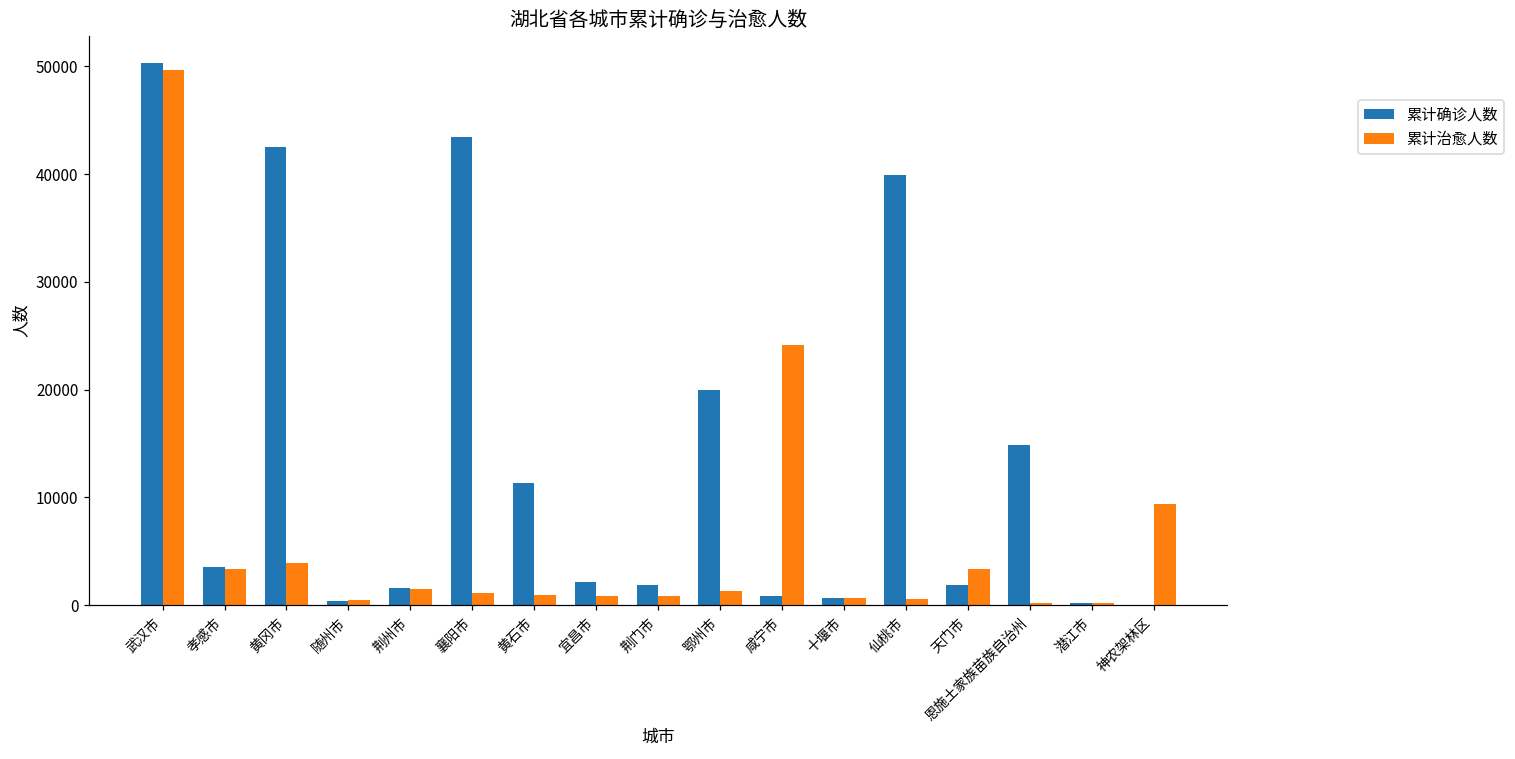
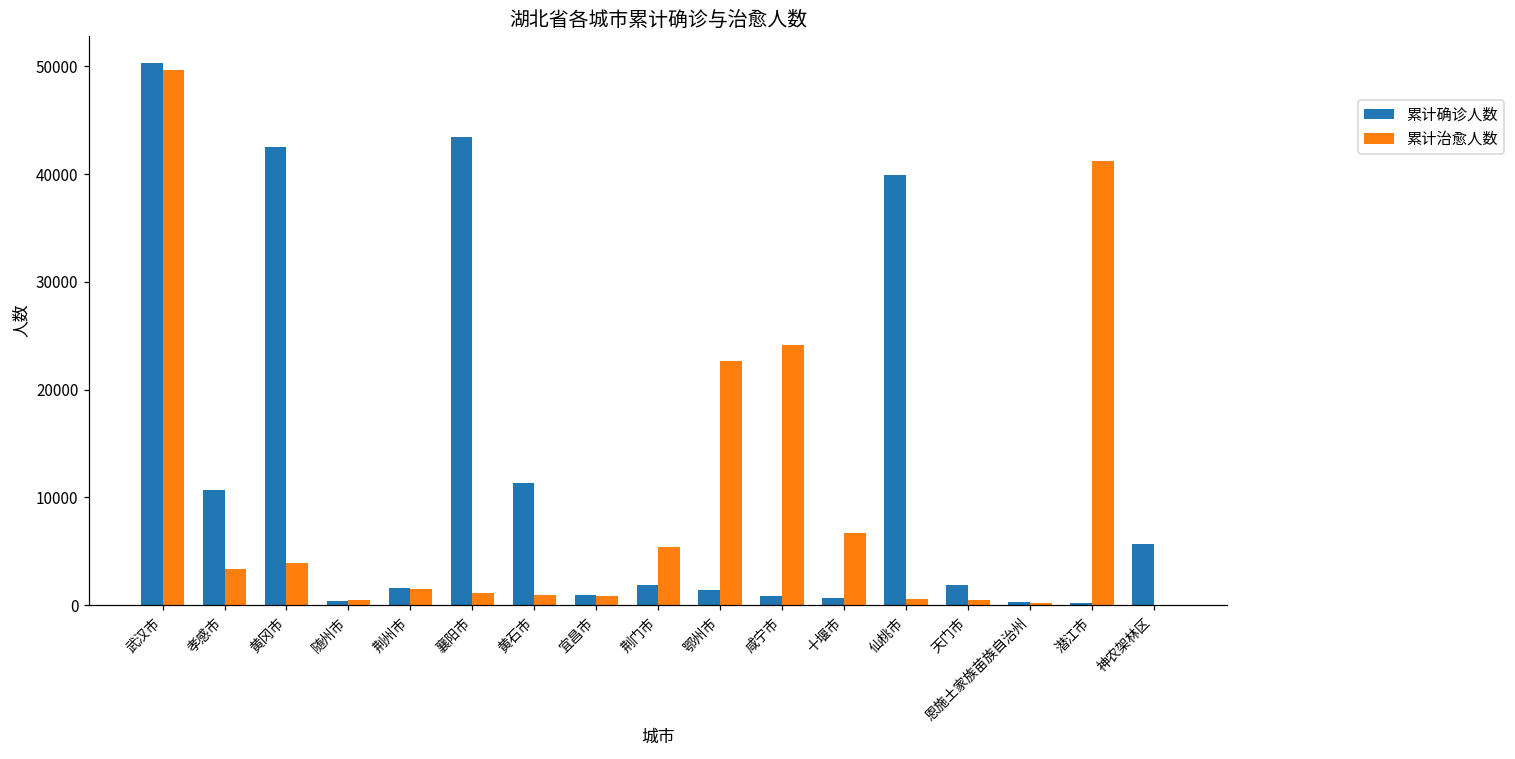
  {
    "累计确诊人数": {
      "武汉市": 50000,
-     "孝感市": 4000,
+     "孝感市": 11000,
      "黄冈市": 43000,
      "随州市": 0,
      "荆州市": 2000,
      "襄阳市": 43000,
      "黄石市": 11000,
-     "宜昌市": 2000,
+     "宜昌市": 1000,
      "荆门市": 2000,
-     "鄂州市": 20000,
+     "鄂州市": 1000,
      "咸宁市": 1000,
      "十堰市": 1000,
      "仙桃市": 40000,
      "天门市": 2000,
-     "恩施土家族苗族自治州": 15000,
-     "神农架林区": 0
+     "恩施土家族苗族自治州": 0,
+     "神农架林区": 6000
    },
    "累计治愈人数": {
      "武汉市": 50000,
      "孝感市": 3000,
      "黄冈市": 4000,
      "随州市": 0,
      "荆州市": 2000,
      "襄阳市": 1000,
      "黄石市": 1000,
      "宜昌市": 1000,
-     "荆门市": 1000,
-     "鄂州市": 1000,
+     "荆门市": 5000,
+     "鄂州市": 23000,
      "咸宁市": 24000,
-     "十堰市": 1000,
+     "十堰市": 7000,
      "仙桃市": 1000,
-     "天门市": 3000,
-     "潜江市": 0,
-     "神农架林区": 9000
+     "天门市": 0,
+     "潜江市": 41000,
+     "神农架林区": 0
    }
  }
